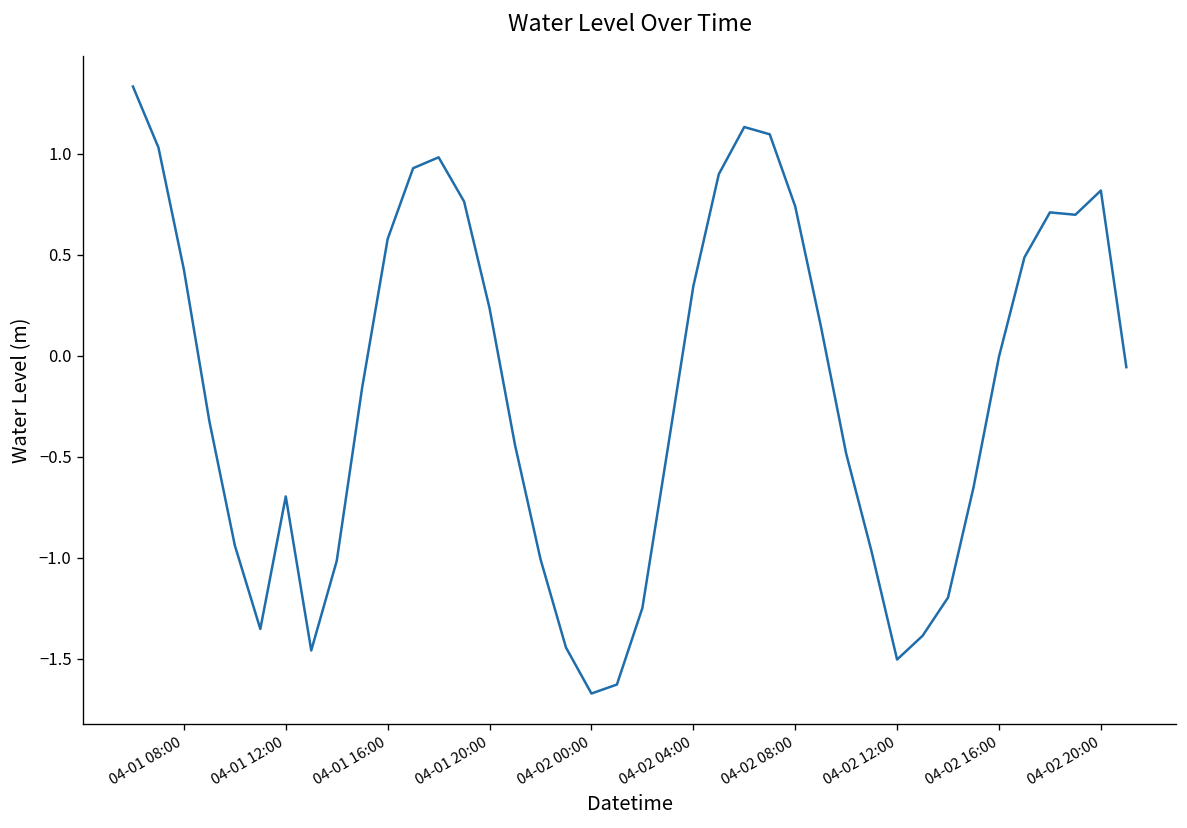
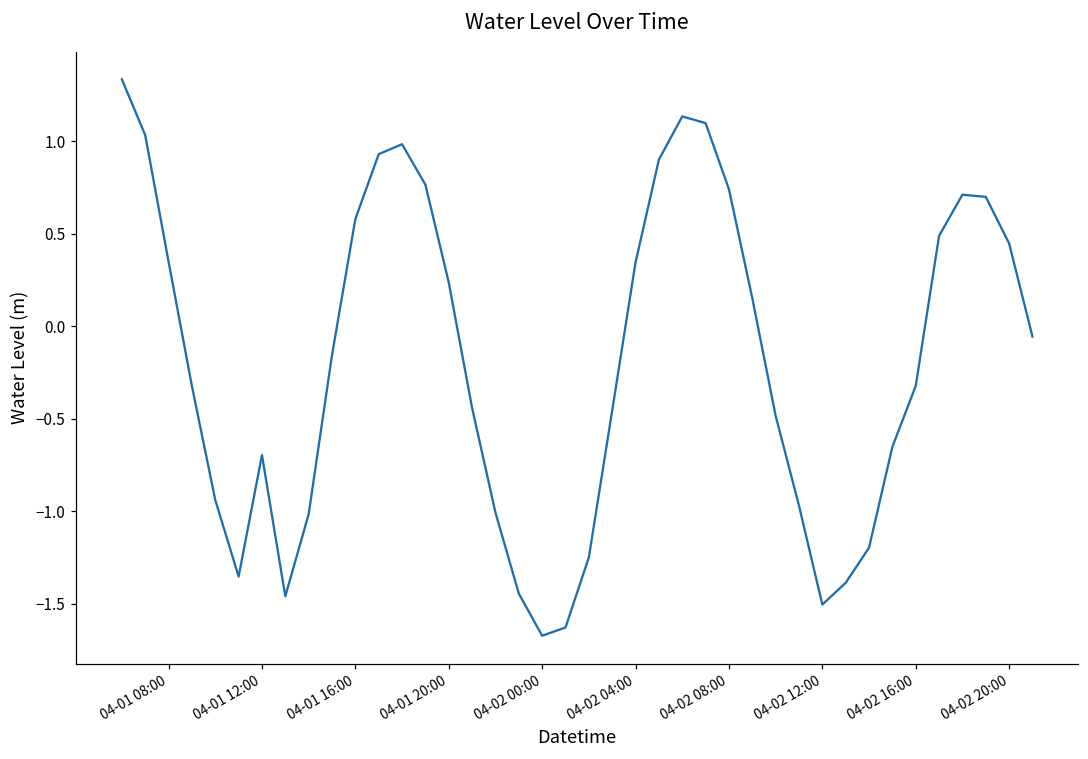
  {
-   "04-01 08:00": 0.43,
+   "04-01 08:00": 0.35,
    "04-01 12:00": -0.70,
    "04-01 16:00": 0.58,
    "04-01 20:00": 0.24,
    "04-02 00:00": -1.67,
    "04-02 04:00": 0.34,
    "04-02 08:00": 0.74,
    "04-02 12:00": -1.50,
-   "04-02 16:00": 0.00,
-   "04-02 20:00": 0.82
+   "04-02 16:00": -0.32,
+   "04-02 20:00": 0.45
  }
